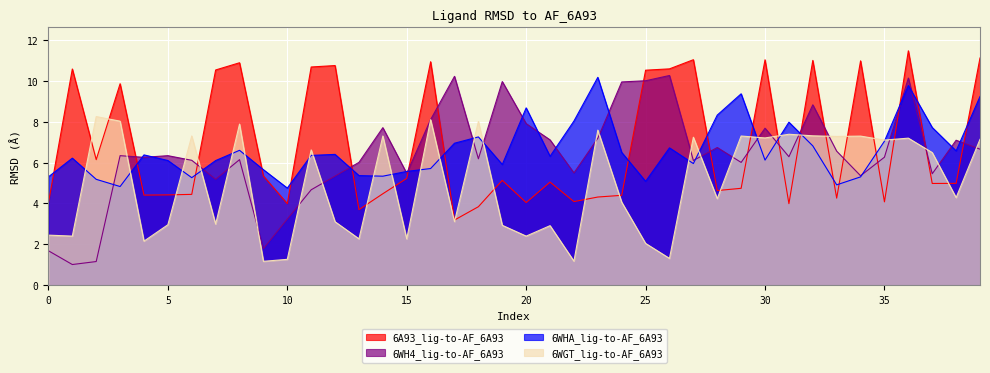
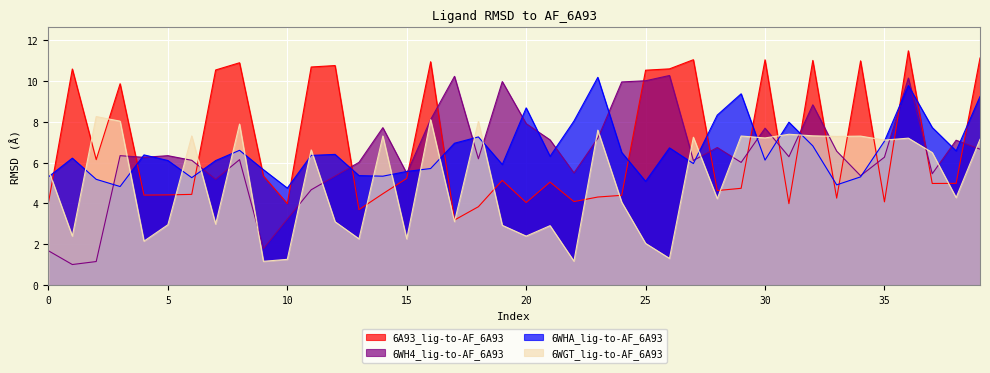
  {
    "6A93_lig-to-AF_6A93": {
      "0": 4.0,
      "5": 4.4,
      "10": 4.0,
      "15": 5.2,
      "20": 4.0,
      "25": 10.5,
      "30": 11.0,
      "35": 4.1
    },
    "6WH4_lig-to-AF_6A93": {
      "0": 1.7,
      "5": 6.3,
      "10": 3.2,
      "20": 7.9,
      "25": 10.0,
      "30": 7.7,
      "35": 6.3
    },
    "6WHA_lig-to-AF_6A93": {
      "0": 5.3,
      "5": 6.1,
      "10": 4.8,
      "20": 8.7,
      "25": 5.1,
      "30": 6.1
    },
    "6WGT_lig-to-AF_6A93": {
-     "0": 2.5,
+     "0": 5.6,
      "5": 3.0,
      "10": 1.3,
      "15": 2.3,
      "20": 2.4,
      "25": 2.0,
      "30": 7.2
    }
  }
